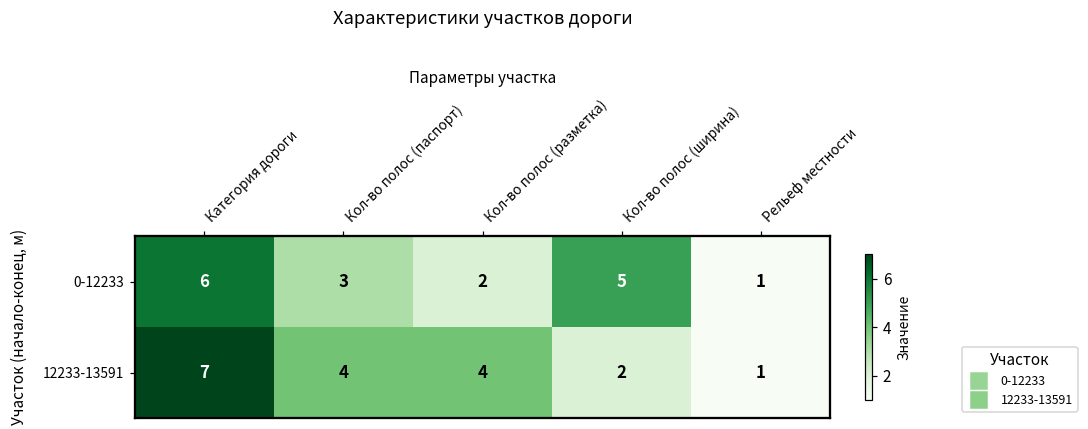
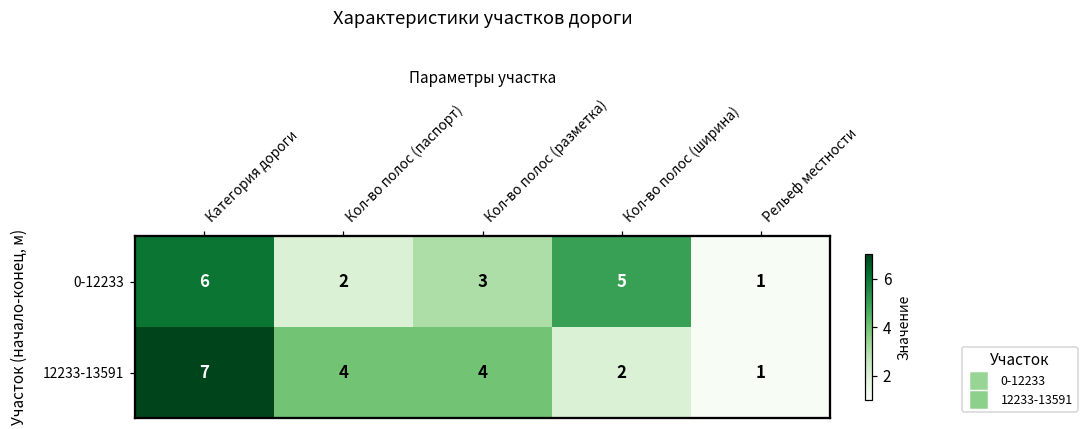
  {
    "0-12233": {
      "Категория дороги": 6,
-     "Кол-во полос (паспорт)": 3,
-     "Кол-во полос (разметка)": 2,
+     "Кол-во полос (паспорт)": 2,
+     "Кол-во полос (разметка)": 3,
      "Кол-во полос (ширина)": 5,
      "Рельеф местности": 1
    },
    "12233-13591": {
      "Категория дороги": 7,
      "Кол-во полос (паспорт)": 4,
      "Кол-во полос (разметка)": 4,
      "Кол-во полос (ширина)": 2,
      "Рельеф местности": 1
    }
  }
